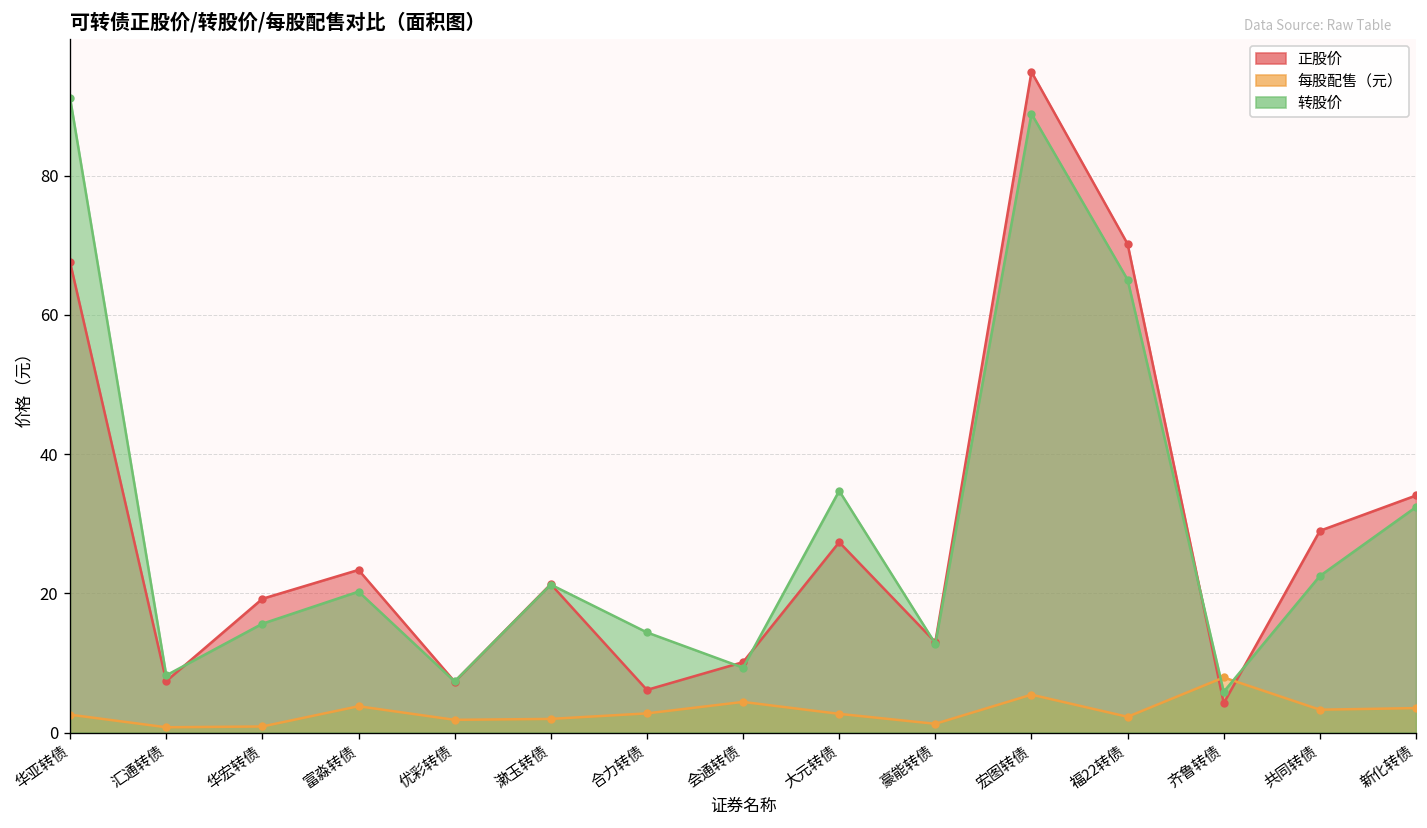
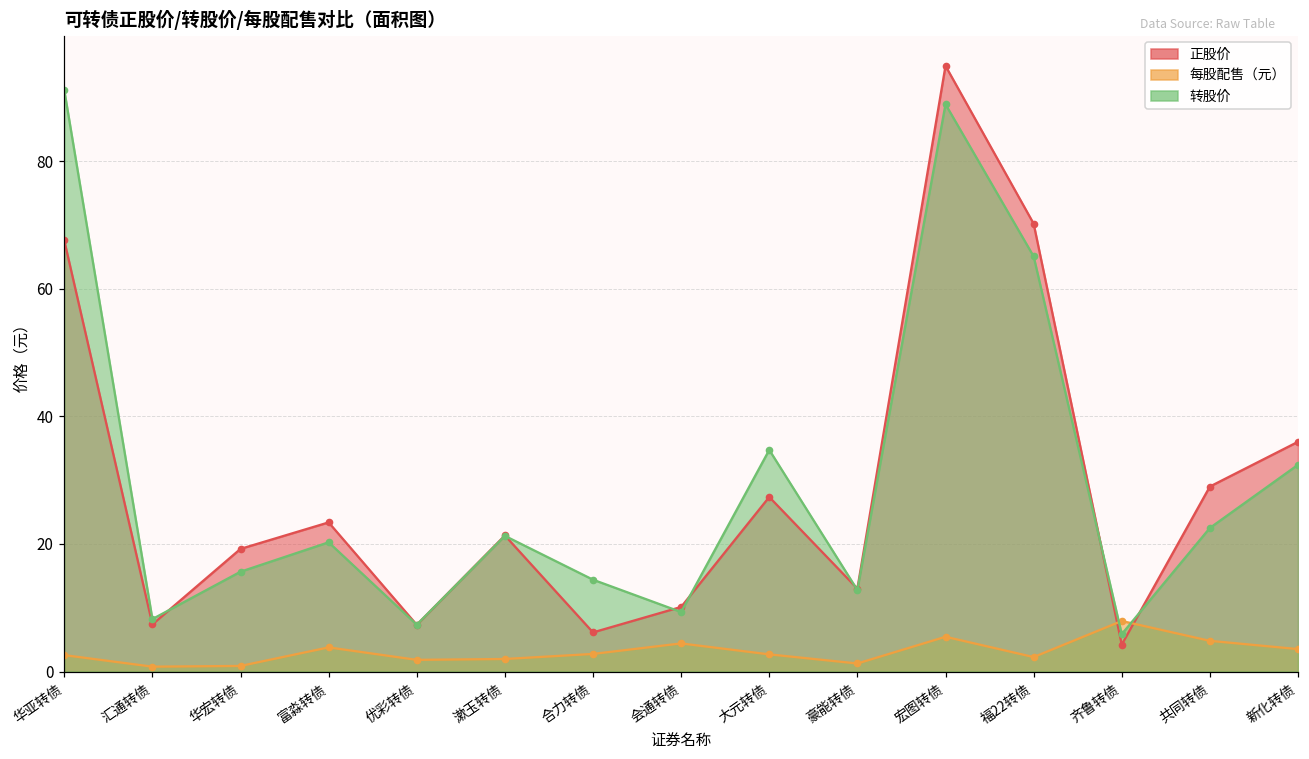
  {
    "正股价": {
      "华亚转债": 68,
      "汇通转债": 7,
      "华宏转债": 19,
      "富淼转债": 23,
      "合力转债": 6,
      "会通转债": 10,
      "大元转债": 27,
      "宏图转债": 95,
      "福22转债": 70,
      "齐鲁转债": 4,
      "共同转债": 29,
-     "新化转债": 34
+     "新化转债": 36
    },
    "每股配售（元）": {
      "华亚转债": 3,
      "汇通转债": 1,
      "华宏转债": 1,
      "富淼转债": 4,
      "优彩转债": 2,
      "漱玉转债": 2,
      "合力转债": 3,
      "会通转债": 4,
      "大元转债": 3,
      "豪能转债": 1,
      "宏图转债": 5,
      "福22转债": 2,
      "齐鲁转债": 8,
-     "共同转债": 3,
+     "共同转债": 5,
      "新化转债": 4
    },
    "转股价": {
      "华亚转债": 91,
      "汇通转债": 8,
      "华宏转债": 16,
      "富淼转债": 20,
      "合力转债": 14,
      "会通转债": 9,
      "大元转债": 35,
      "宏图转债": 89,
      "福22转债": 65,
      "齐鲁转债": 6,
      "共同转债": 23,
      "新化转债": 32
    }
  }
